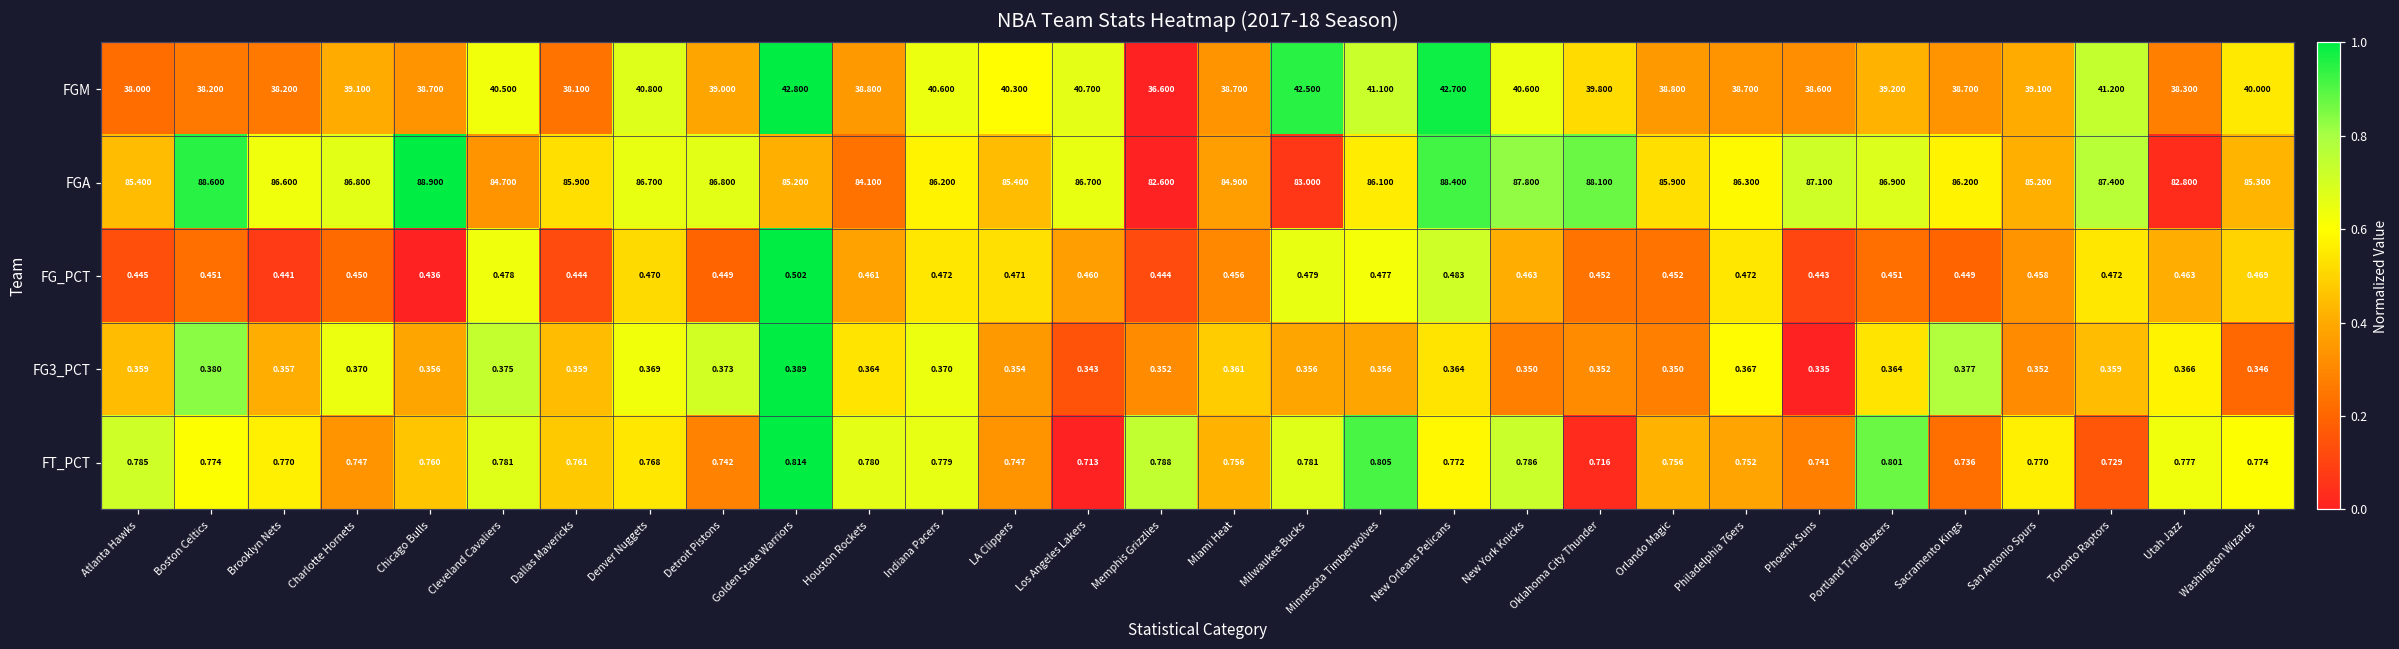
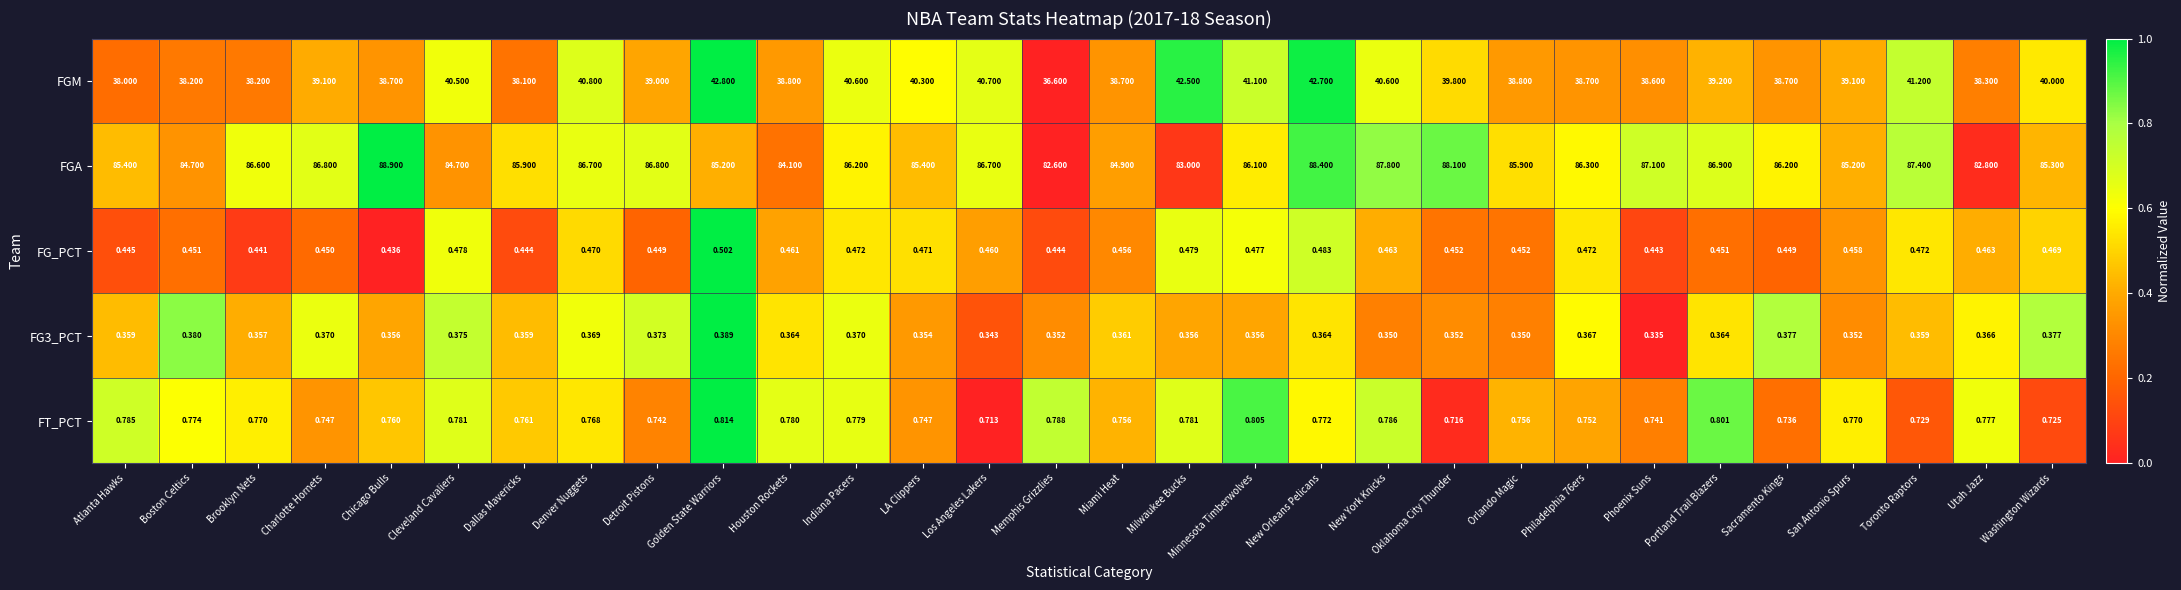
  {
    "FGM": {
      "Atlanta Hawks": 38.000,
      "Boston Celtics": 38.200,
      "Brooklyn Nets": 38.200,
      "Charlotte Hornets": 39.100,
      "Chicago Bulls": 38.700,
      "Cleveland Cavaliers": 40.500,
      "Dallas Mavericks": 38.100,
      "Denver Nuggets": 40.800,
      "Detroit Pistons": 39.000,
      "Golden State Warriors": 42.800,
      "Houston Rockets": 38.800,
      "Indiana Pacers": 40.600,
      "LA Clippers": 40.300,
      "Los Angeles Lakers": 40.700,
      "Memphis Grizzlies": 36.600,
      "Miami Heat": 38.700,
      "Milwaukee Bucks": 42.500,
      "Minnesota Timberwolves": 41.100,
      "New Orleans Pelicans": 42.700,
      "New York Knicks": 40.600,
      "Oklahoma City Thunder": 39.800,
      "Orlando Magic": 38.800,
      "Philadelphia 76ers": 38.700,
      "Phoenix Suns": 38.600,
      "Portland Trail Blazers": 39.200,
      "Sacramento Kings": 38.700,
      "San Antonio Spurs": 39.100,
      "Toronto Raptors": 41.200,
      "Utah Jazz": 38.300,
      "Washington Wizards": 40.000
    },
    "FGA": {
      "Atlanta Hawks": 85.400,
-     "Boston Celtics": 88.600,
+     "Boston Celtics": 84.700,
      "Brooklyn Nets": 86.600,
      "Charlotte Hornets": 86.800,
      "Chicago Bulls": 88.900,
      "Cleveland Cavaliers": 84.700,
      "Dallas Mavericks": 85.900,
      "Denver Nuggets": 86.700,
      "Detroit Pistons": 86.800,
      "Golden State Warriors": 85.200,
      "Houston Rockets": 84.100,
      "Indiana Pacers": 86.200,
      "LA Clippers": 85.400,
      "Los Angeles Lakers": 86.700,
      "Memphis Grizzlies": 82.600,
      "Miami Heat": 84.900,
      "Milwaukee Bucks": 83.000,
      "Minnesota Timberwolves": 86.100,
      "New Orleans Pelicans": 88.400,
      "New York Knicks": 87.800,
      "Oklahoma City Thunder": 88.100,
      "Orlando Magic": 85.900,
      "Philadelphia 76ers": 86.300,
      "Phoenix Suns": 87.100,
      "Portland Trail Blazers": 86.900,
      "Sacramento Kings": 86.200,
      "San Antonio Spurs": 85.200,
      "Toronto Raptors": 87.400,
      "Utah Jazz": 82.800,
      "Washington Wizards": 85.300
    },
    "FG_PCT": {
      "Atlanta Hawks": 0.445,
      "Boston Celtics": 0.451,
      "Brooklyn Nets": 0.441,
      "Charlotte Hornets": 0.450,
      "Chicago Bulls": 0.436,
      "Cleveland Cavaliers": 0.478,
      "Dallas Mavericks": 0.444,
      "Denver Nuggets": 0.470,
      "Detroit Pistons": 0.449,
      "Golden State Warriors": 0.502,
      "Houston Rockets": 0.461,
      "Indiana Pacers": 0.472,
      "LA Clippers": 0.471,
      "Los Angeles Lakers": 0.460,
      "Memphis Grizzlies": 0.444,
      "Miami Heat": 0.456,
      "Milwaukee Bucks": 0.479,
      "Minnesota Timberwolves": 0.477,
      "New Orleans Pelicans": 0.483,
      "New York Knicks": 0.463,
      "Oklahoma City Thunder": 0.452,
      "Orlando Magic": 0.452,
      "Philadelphia 76ers": 0.472,
      "Phoenix Suns": 0.443,
      "Portland Trail Blazers": 0.451,
      "Sacramento Kings": 0.449,
      "San Antonio Spurs": 0.458,
      "Toronto Raptors": 0.472,
      "Utah Jazz": 0.463,
      "Washington Wizards": 0.469
    },
    "FG3_PCT": {
      "Atlanta Hawks": 0.359,
      "Boston Celtics": 0.380,
      "Brooklyn Nets": 0.357,
      "Charlotte Hornets": 0.370,
      "Chicago Bulls": 0.356,
      "Cleveland Cavaliers": 0.375,
      "Dallas Mavericks": 0.359,
      "Denver Nuggets": 0.369,
      "Detroit Pistons": 0.373,
      "Golden State Warriors": 0.389,
      "Houston Rockets": 0.364,
      "Indiana Pacers": 0.370,
      "LA Clippers": 0.354,
      "Los Angeles Lakers": 0.343,
      "Memphis Grizzlies": 0.352,
      "Miami Heat": 0.361,
      "Milwaukee Bucks": 0.356,
      "Minnesota Timberwolves": 0.356,
      "New Orleans Pelicans": 0.364,
      "New York Knicks": 0.350,
      "Oklahoma City Thunder": 0.352,
      "Orlando Magic": 0.350,
      "Philadelphia 76ers": 0.367,
      "Phoenix Suns": 0.335,
      "Portland Trail Blazers": 0.364,
      "Sacramento Kings": 0.377,
      "San Antonio Spurs": 0.352,
      "Toronto Raptors": 0.359,
      "Utah Jazz": 0.366,
-     "Washington Wizards": 0.346
+     "Washington Wizards": 0.377
    },
    "FT_PCT": {
      "Atlanta Hawks": 0.785,
      "Boston Celtics": 0.774,
      "Brooklyn Nets": 0.770,
      "Charlotte Hornets": 0.747,
      "Chicago Bulls": 0.760,
      "Cleveland Cavaliers": 0.781,
      "Dallas Mavericks": 0.761,
      "Denver Nuggets": 0.768,
      "Detroit Pistons": 0.742,
      "Golden State Warriors": 0.814,
      "Houston Rockets": 0.780,
      "Indiana Pacers": 0.779,
      "LA Clippers": 0.747,
      "Los Angeles Lakers": 0.713,
      "Memphis Grizzlies": 0.788,
      "Miami Heat": 0.756,
      "Milwaukee Bucks": 0.781,
      "Minnesota Timberwolves": 0.805,
      "New Orleans Pelicans": 0.772,
      "New York Knicks": 0.786,
      "Oklahoma City Thunder": 0.716,
      "Orlando Magic": 0.756,
      "Philadelphia 76ers": 0.752,
      "Phoenix Suns": 0.741,
      "Portland Trail Blazers": 0.801,
      "Sacramento Kings": 0.736,
      "San Antonio Spurs": 0.770,
      "Toronto Raptors": 0.729,
      "Utah Jazz": 0.777,
-     "Washington Wizards": 0.774
+     "Washington Wizards": 0.725
    }
  }
